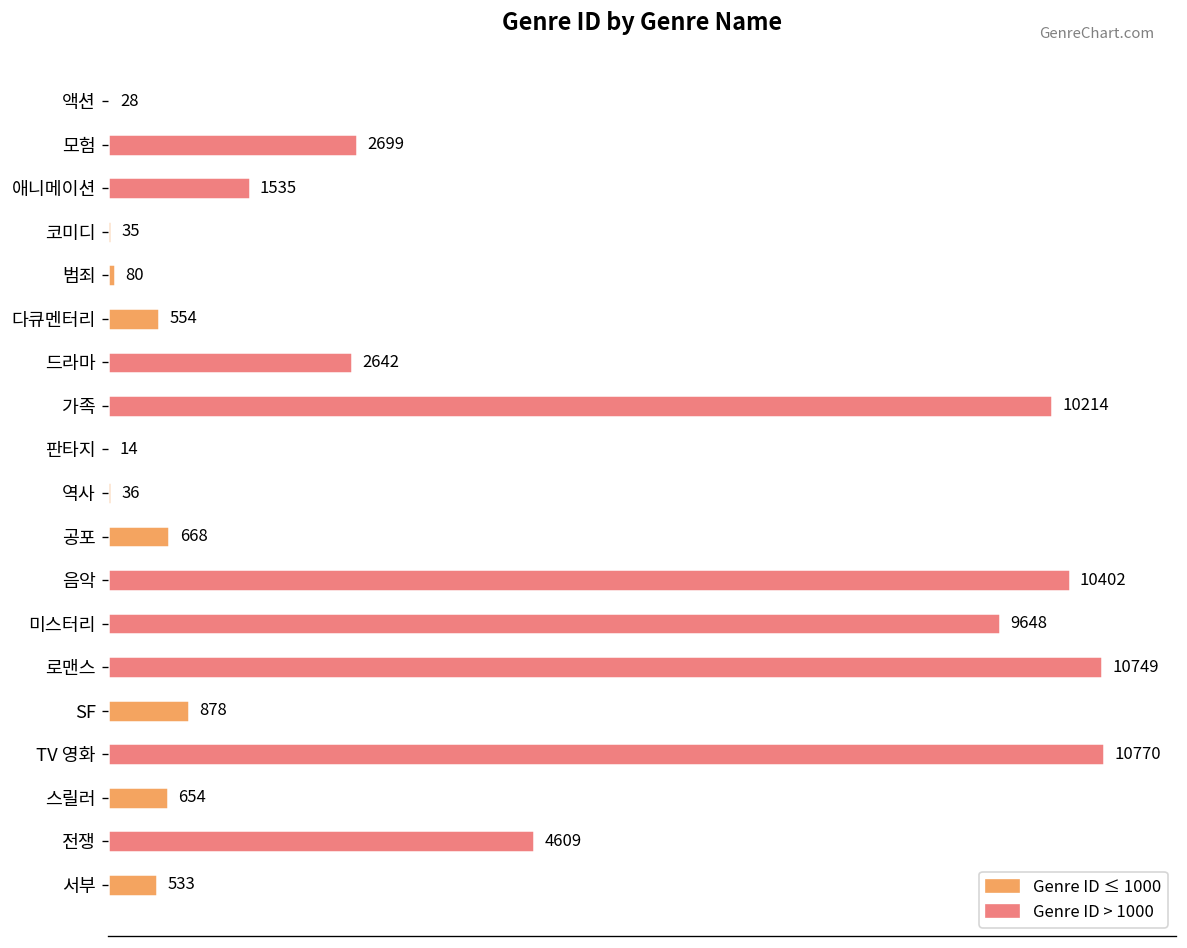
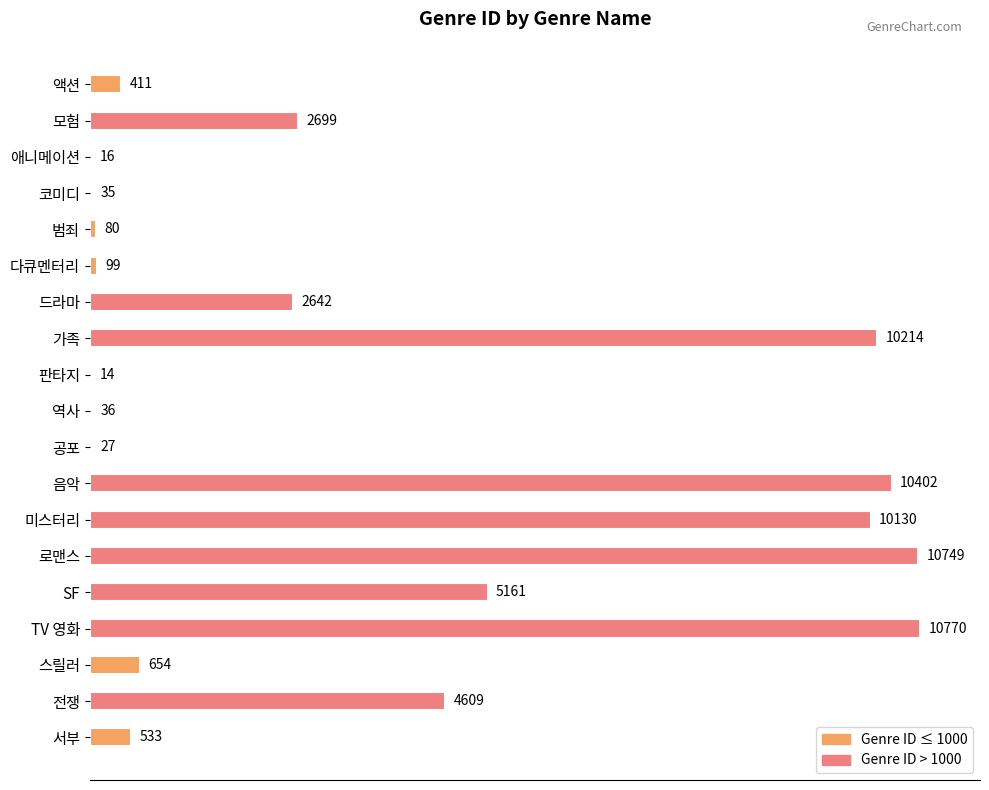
  {
-   "액션": 28,
+   "액션": 411,
    "모험": 2699,
-   "애니메이션": 1535,
+   "애니메이션": 16,
    "코미디": 35,
    "범죄": 80,
-   "다큐멘터리": 554,
+   "다큐멘터리": 99,
    "드라마": 2642,
    "가족": 10214,
    "판타지": 14,
    "역사": 36,
-   "공포": 668,
+   "공포": 27,
    "음악": 10402,
-   "미스터리": 9648,
+   "미스터리": 10130,
    "로맨스": 10749,
-   "SF": 878,
+   "SF": 5161,
    "TV 영화": 10770,
    "스릴러": 654,
    "전쟁": 4609,
    "서부": 533
  }
